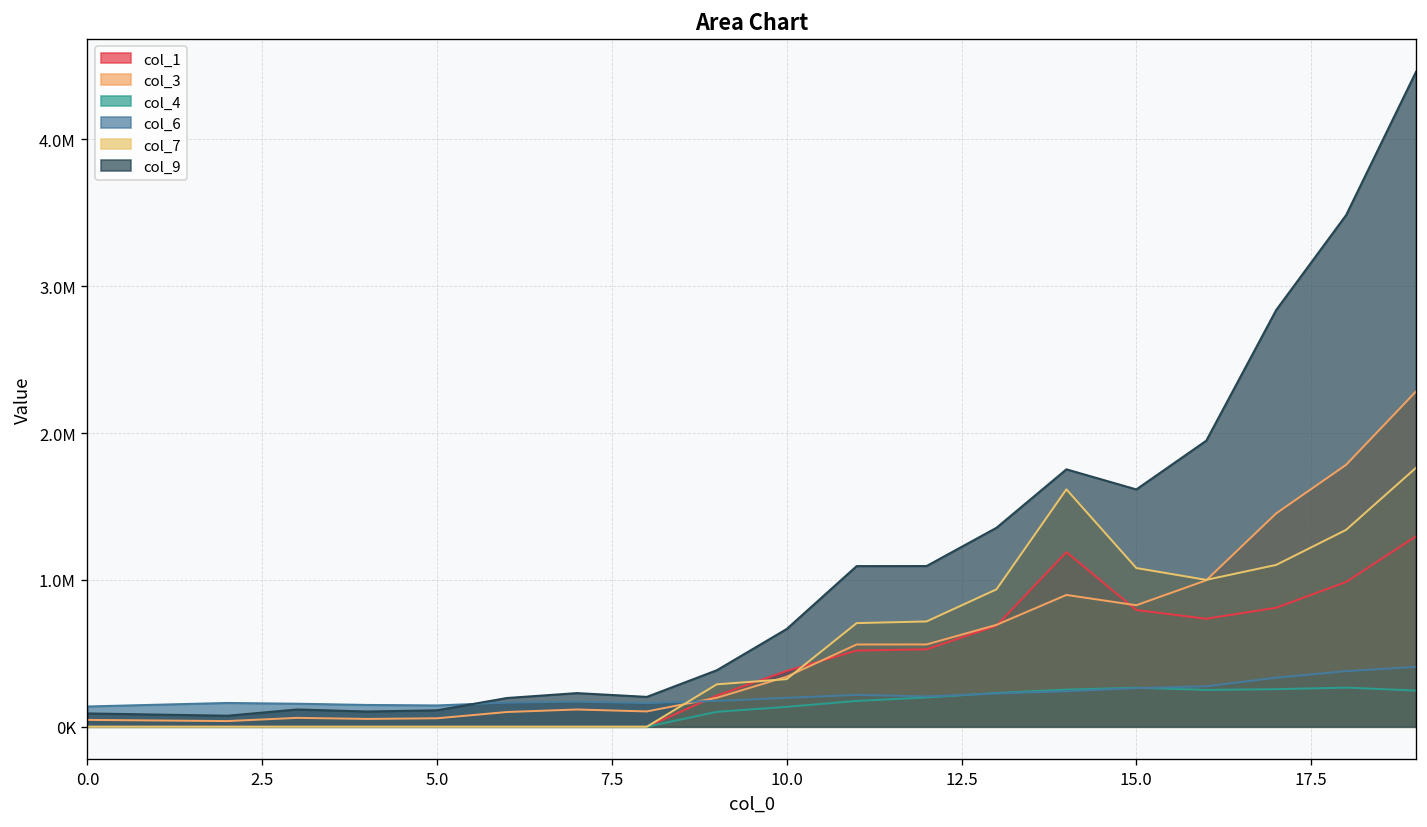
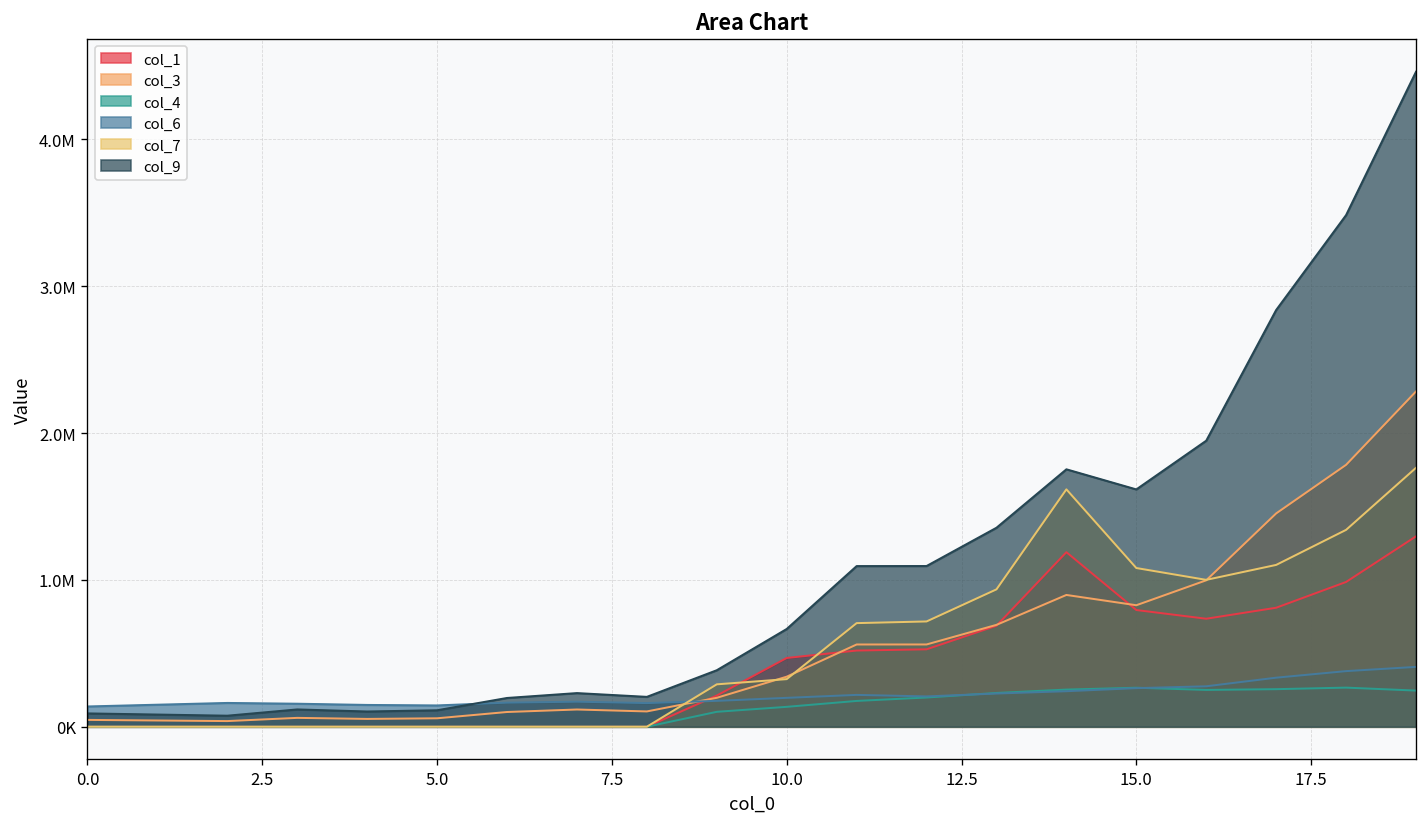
  {
    "col_1": {
-     "10.0": 380000,
+     "10.0": 470000,
      "15.0": 790000
    },
    "col_9": {
      "0.0": 90000,
      "5.0": 110000,
      "10.0": 670000,
      "15.0": 1620000
    }
  }
